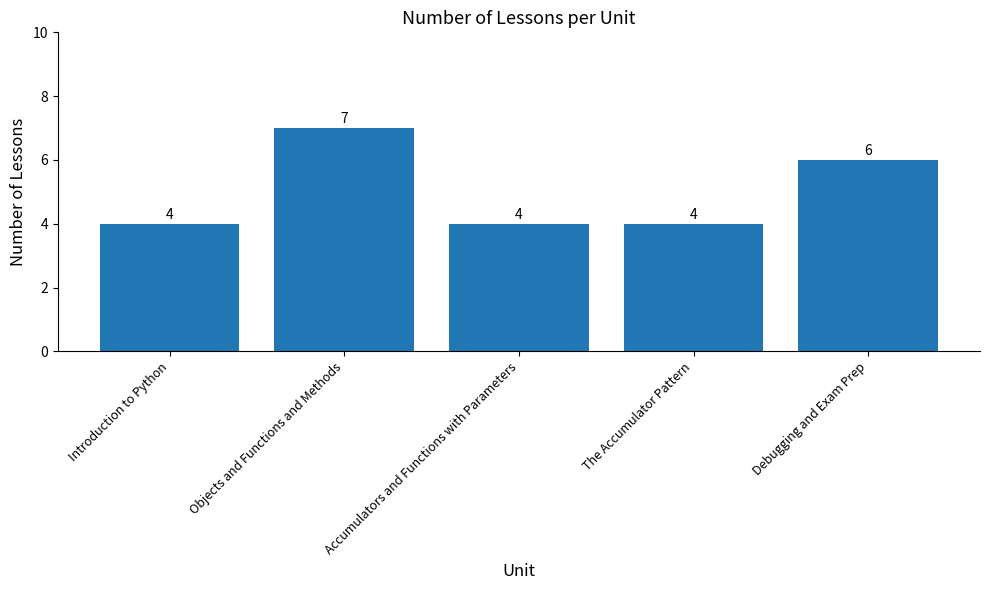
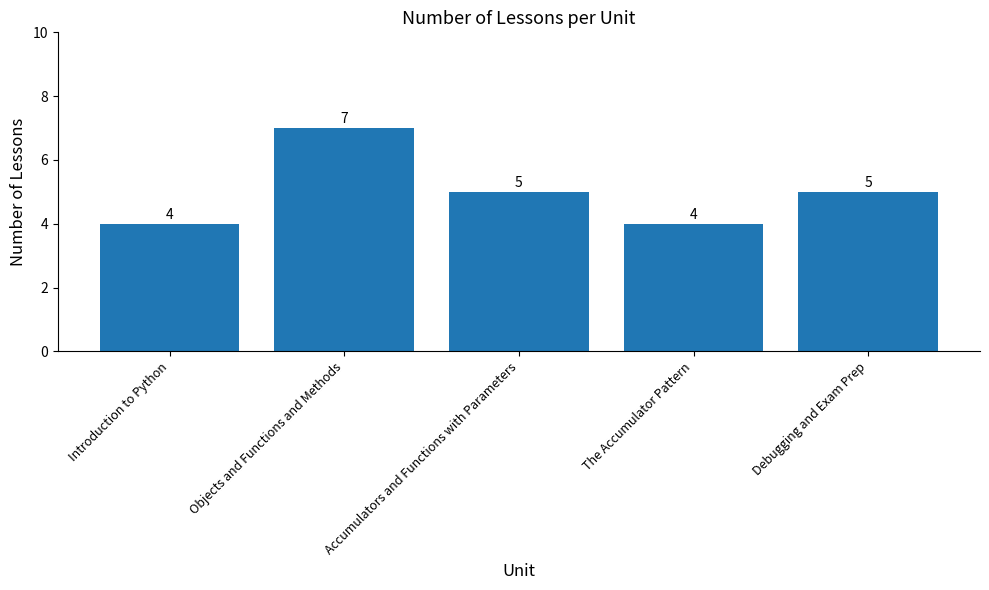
  {
    "Introduction to Python": 4,
    "Objects and Functions and Methods": 7,
-   "Accumulators and Functions with Parameters": 4,
+   "Accumulators and Functions with Parameters": 5,
    "The Accumulator Pattern": 4,
-   "Debugging and Exam Prep": 6
+   "Debugging and Exam Prep": 5
  }
